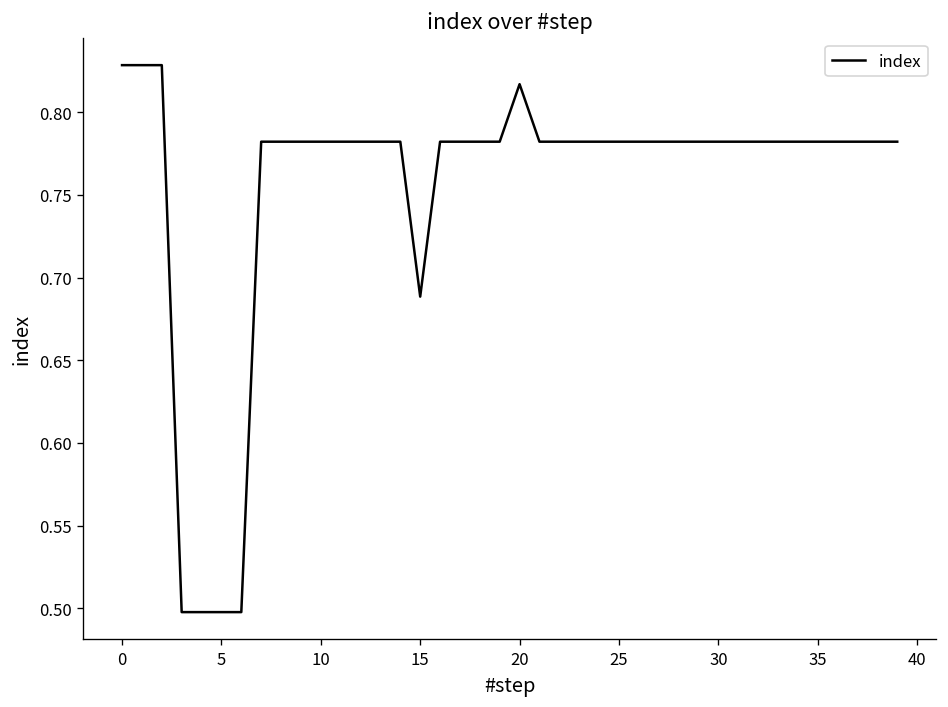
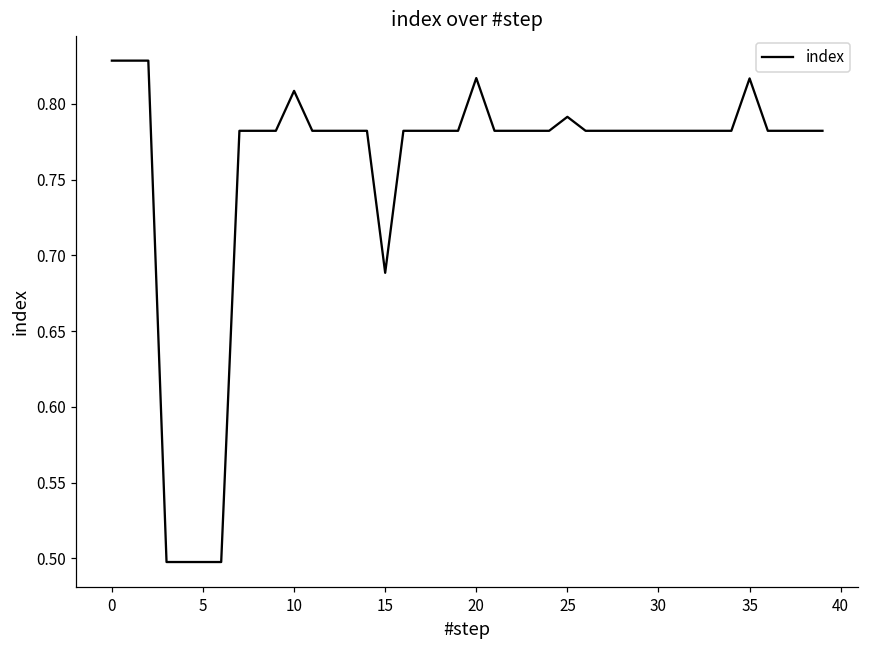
  {
    "0": 0.828,
    "5": 0.498,
-   "10": 0.782,
+   "10": 0.809,
    "15": 0.688,
    "20": 0.817,
-   "25": 0.782,
+   "25": 0.791,
    "30": 0.782,
-   "35": 0.782
+   "35": 0.817
  }
